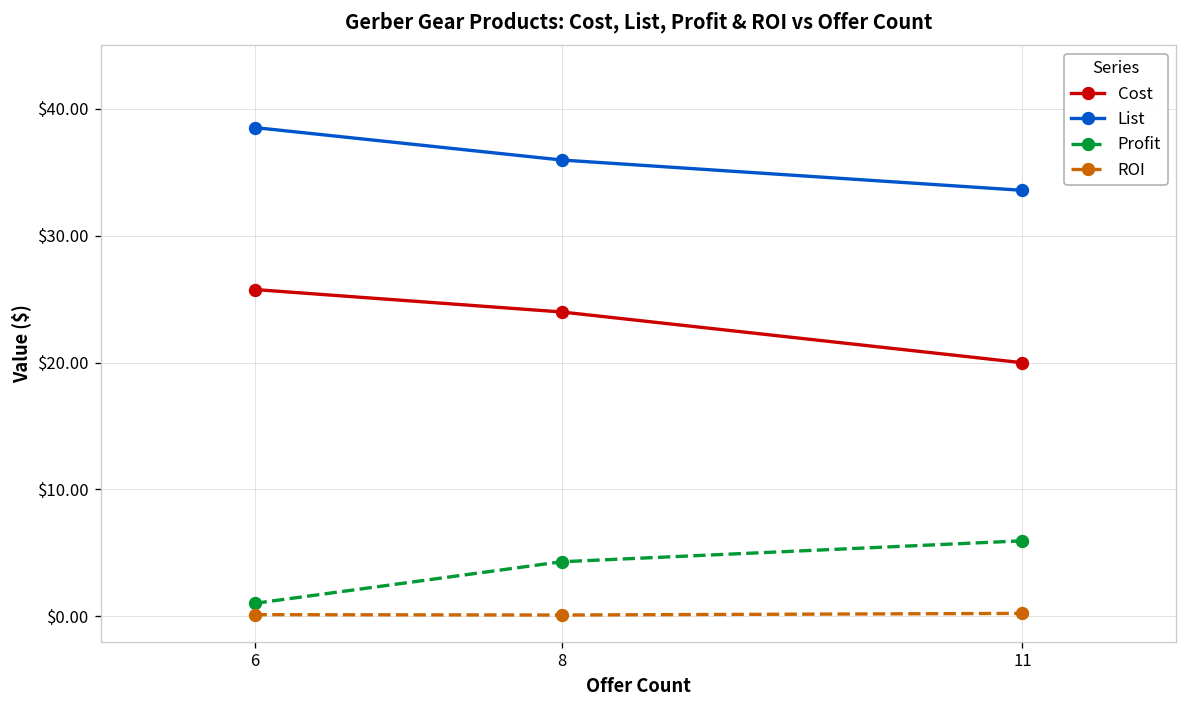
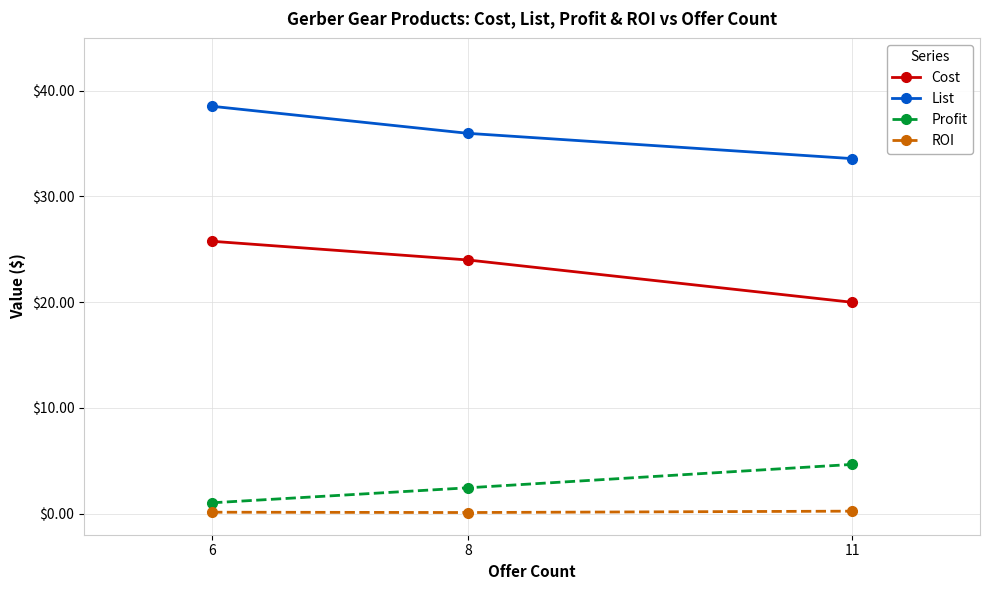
  {
    "Cost": {
      "6": "$25.8",
      "8": "$24.0",
      "11": "$20.0"
    },
    "List": {
      "6": "$38.5",
      "8": "$36.0",
      "11": "$33.6"
    },
    "Profit": {
      "6": "$1.0",
-     "8": "$4.3",
-     "11": "$6.0"
+     "8": "$2.4",
+     "11": "$4.7"
    },
    "ROI": {
      "6": "$0.1",
      "8": "$0.1",
      "11": "$0.2"
    }
  }
